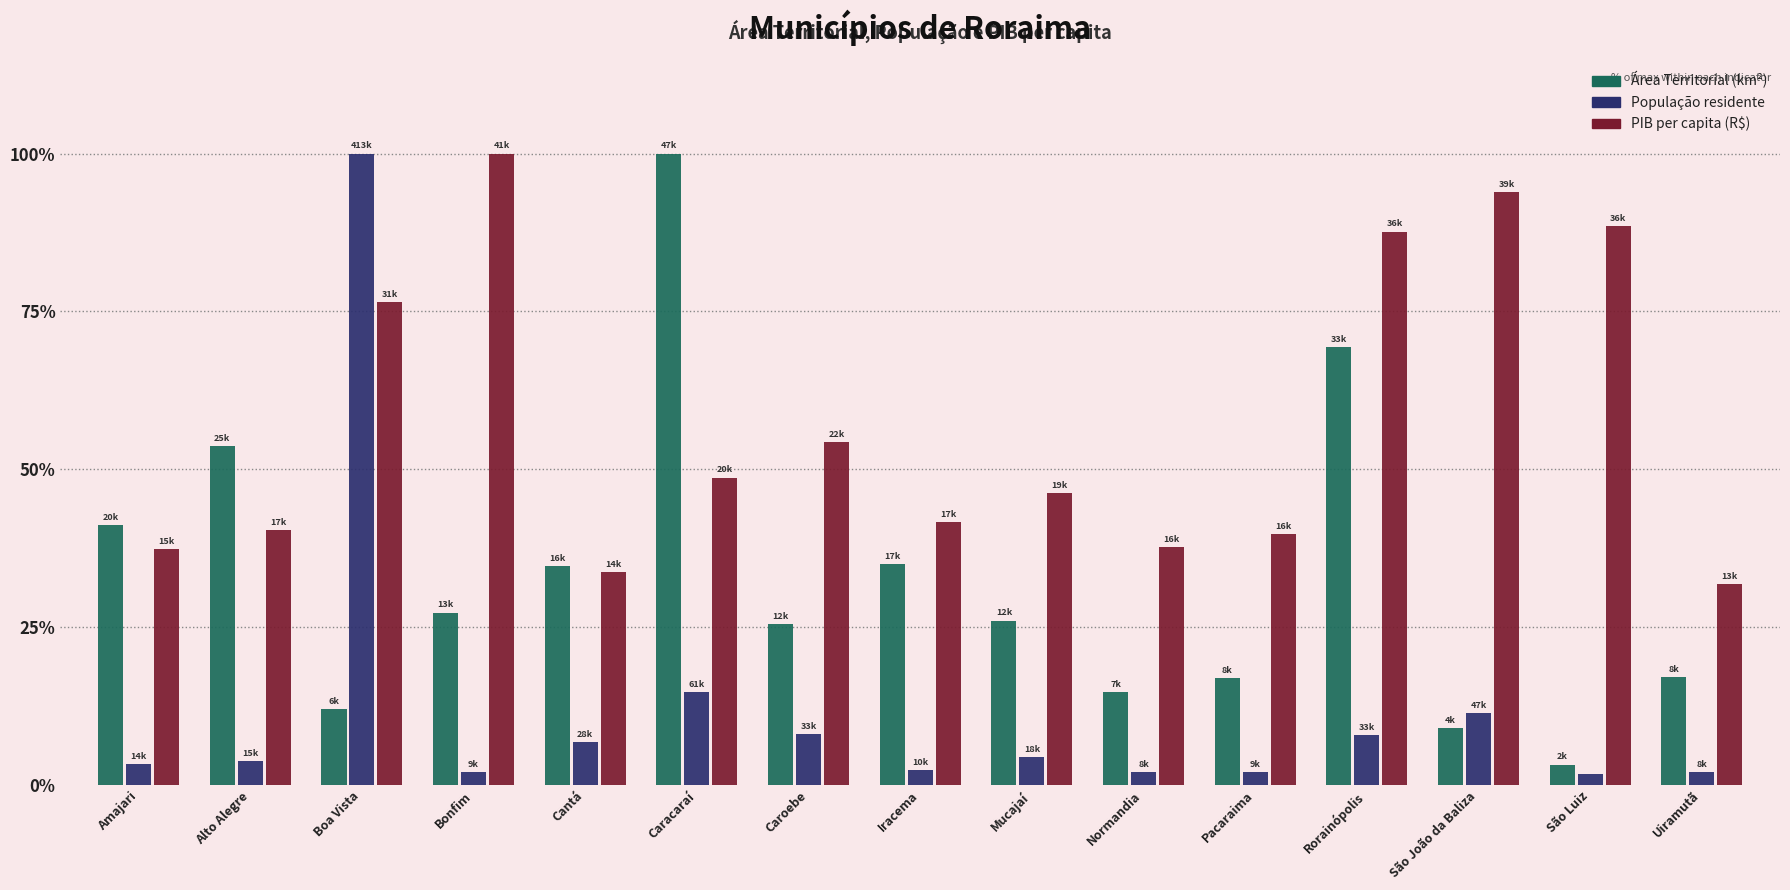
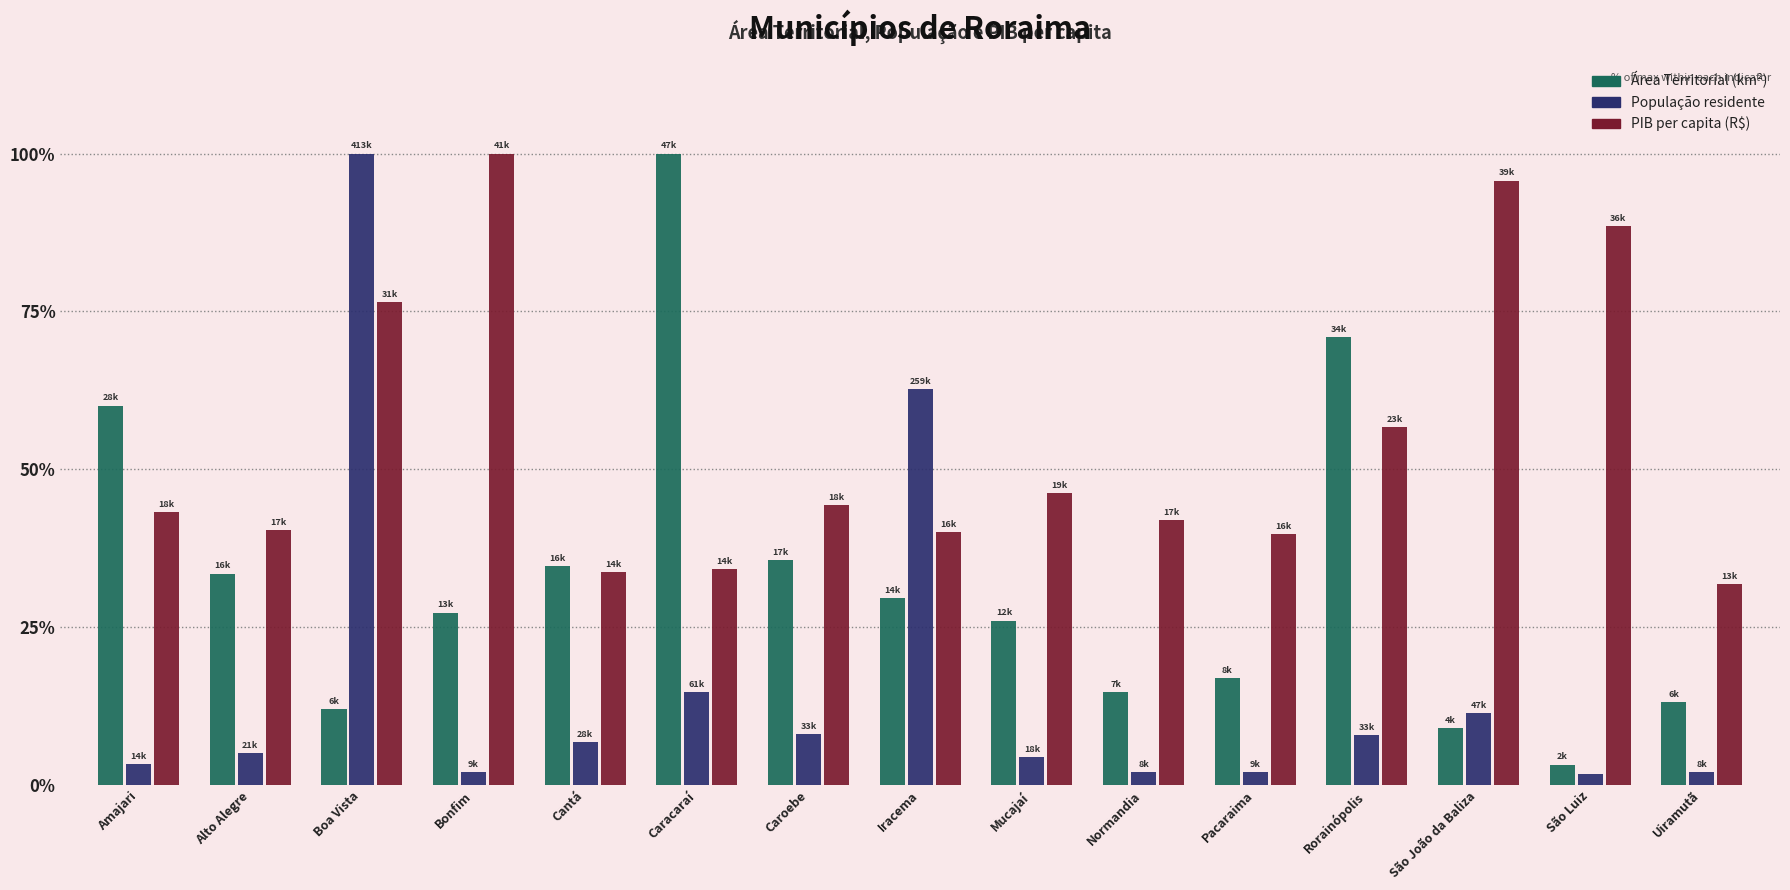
  {
    "Área Territorial (km²)": {
-     "Amajari": "20k",
-     "Alto Alegre": "25k",
-     "Caroebe": "12k",
-     "Iracema": "17k",
-     "Rorainópolis": "33k",
-     "Uiramutã": "8k"
+     "Amajari": "28k",
+     "Alto Alegre": "16k",
+     "Caroebe": "17k",
+     "Iracema": "14k",
+     "Rorainópolis": "34k",
+     "Uiramutã": "6k"
    },
    "População residente": {
-     "Alto Alegre": "15k",
-     "Iracema": "10k"
+     "Alto Alegre": "21k",
+     "Iracema": "259k"
    },
    "PIB per capita (R$)": {
-     "Amajari": "15k",
-     "Caracaraí": "20k",
-     "Caroebe": "22k",
-     "Iracema": "17k",
-     "Normandia": "16k",
-     "Rorainópolis": "36k",
-     "São João da Baliza": "94%"
+     "Amajari": "18k",
+     "Caracaraí": "14k",
+     "Caroebe": "18k",
+     "Iracema": "16k",
+     "Normandia": "17k",
+     "Rorainópolis": "23k",
+     "São João da Baliza": "96%"
    }
  }
